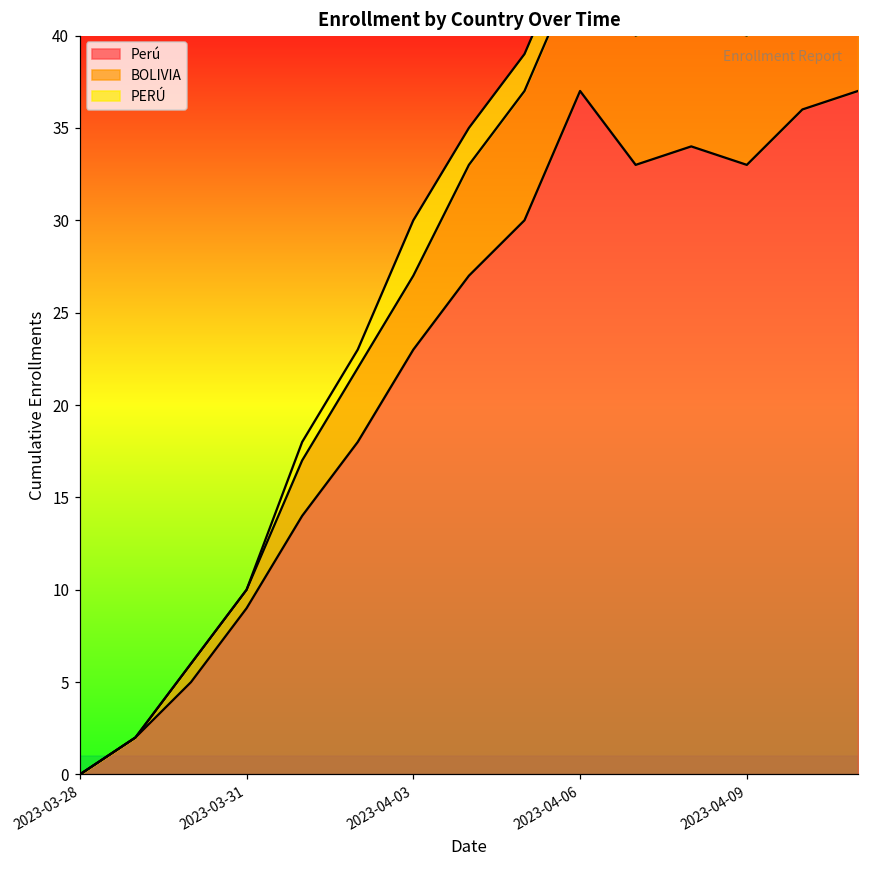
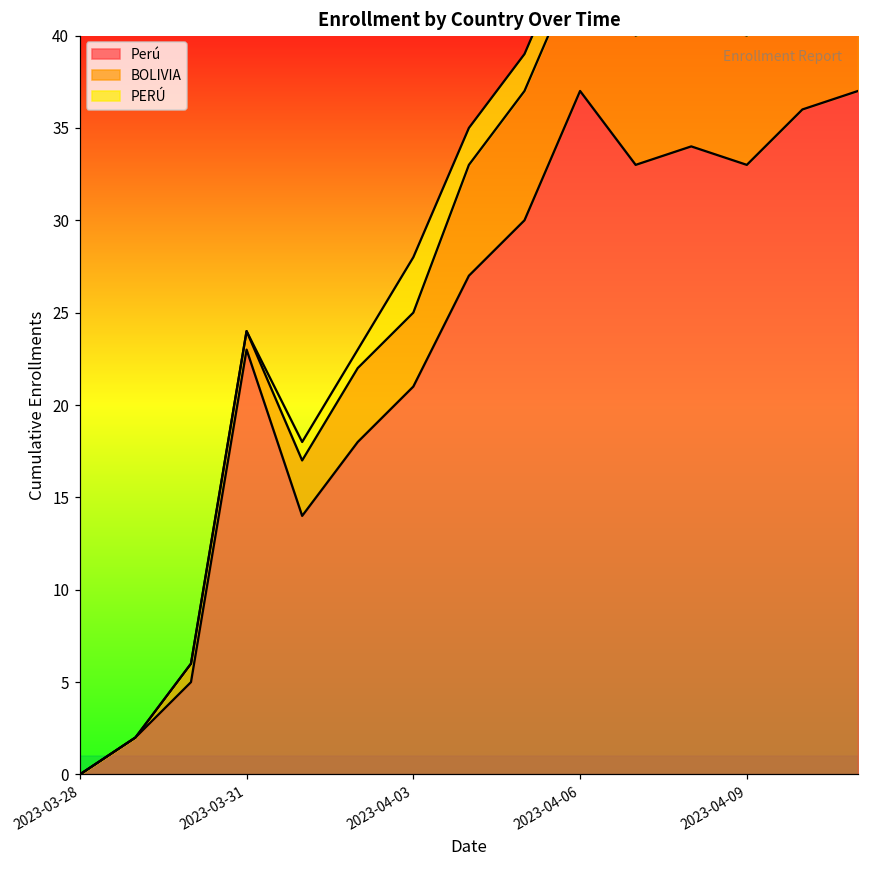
  {
    "Perú": {
-     "2023-03-31": 9,
-     "2023-04-03": 23,
+     "2023-03-31": 23,
+     "2023-04-03": 21,
      "2023-04-06": 37,
      "2023-04-09": 33
    },
    "BOLIVIA": {
      "2023-04-03": 4,
      "2023-04-09": 7
    },
    "PERÚ": {
      "2023-04-03": 3
    }
  }
